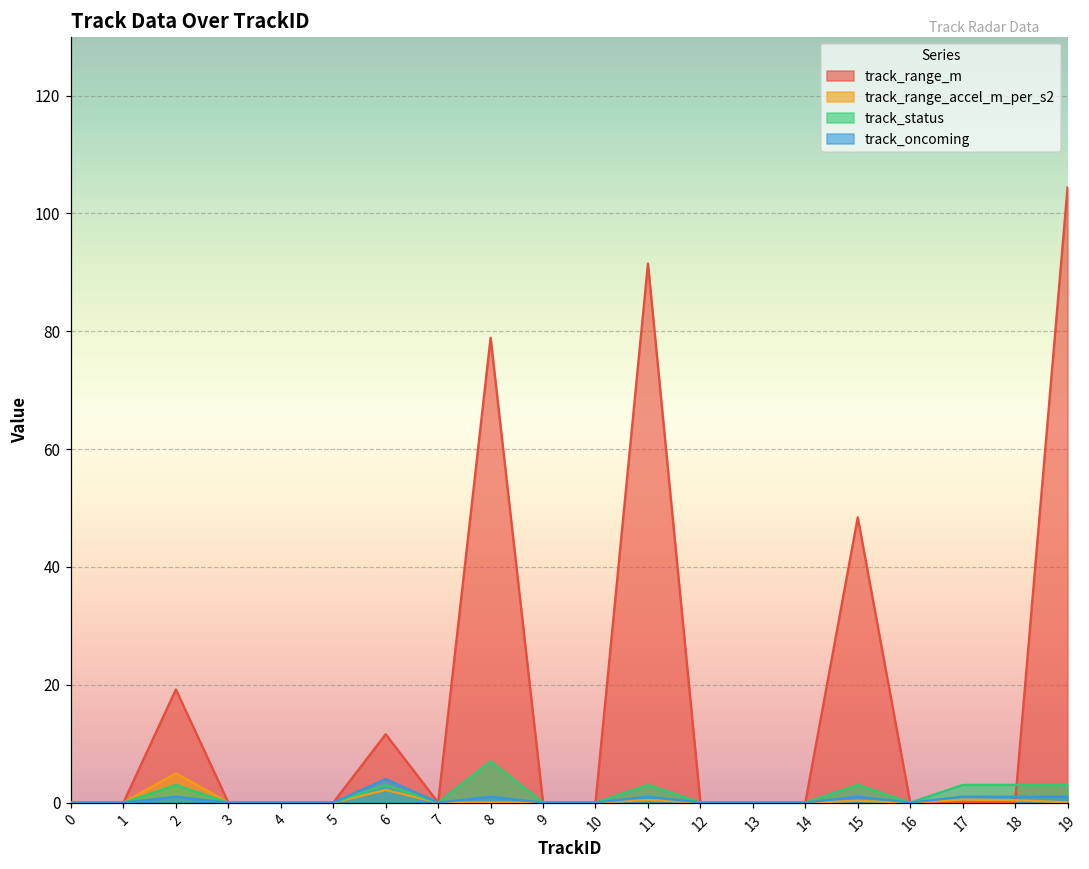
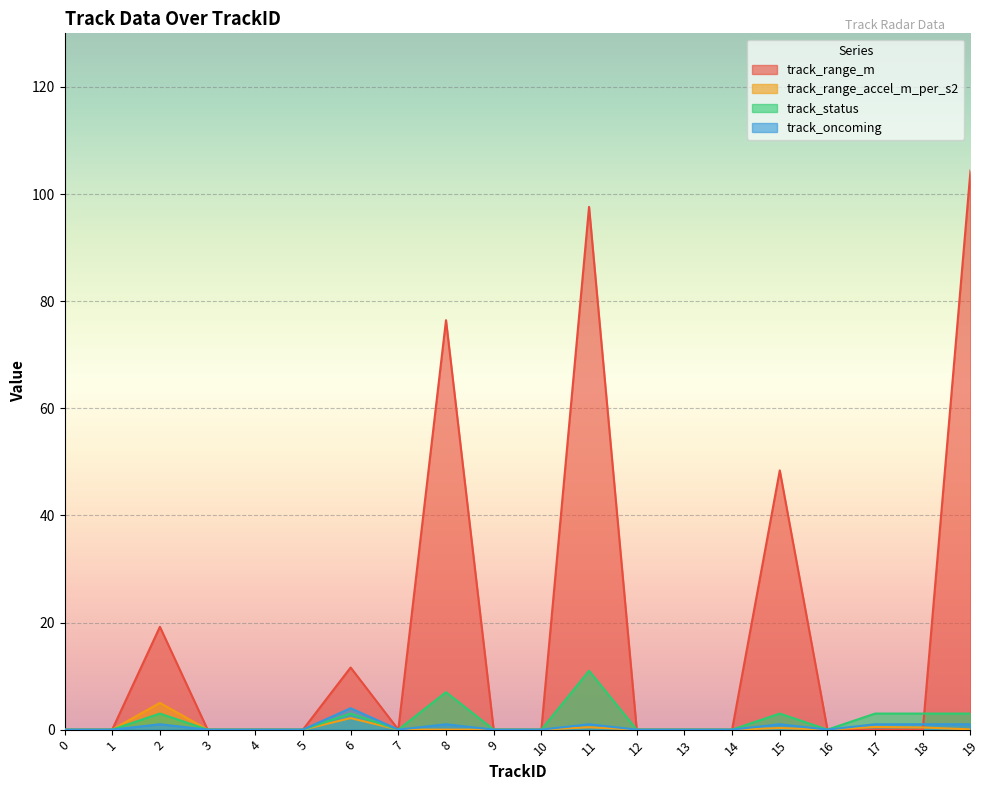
  {
    "track_range_m": {
      "2": 19,
      "6": 12,
-     "8": 79,
-     "11": 92,
+     "8": 76,
+     "11": 98,
      "15": 48,
      "17": 0,
      "19": 104
    },
    "track_range_accel_m_per_s2": {
      "2": 5,
      "6": 2,
      "8": 0,
      "11": 0,
      "15": 0,
      "17": 1,
      "19": 0
    },
    "track_status": {
      "2": 3,
      "6": 3,
      "8": 7,
-     "11": 3,
+     "11": 11,
      "15": 3,
      "17": 3,
      "18": 3,
      "19": 3
    },
    "track_oncoming": {
      "2": 1,
      "6": 4,
      "8": 1,
      "11": 1,
      "15": 1,
      "17": 1,
      "18": 1,
      "19": 1
    }
  }
